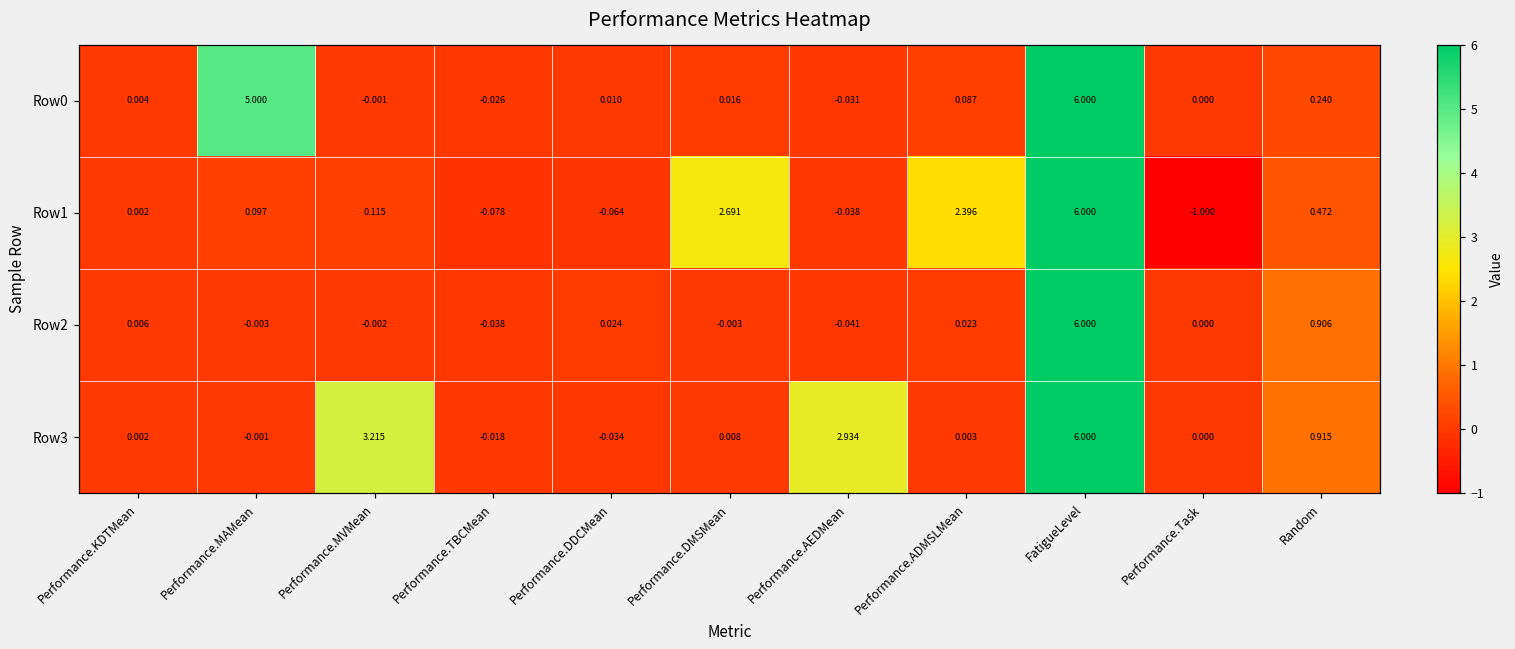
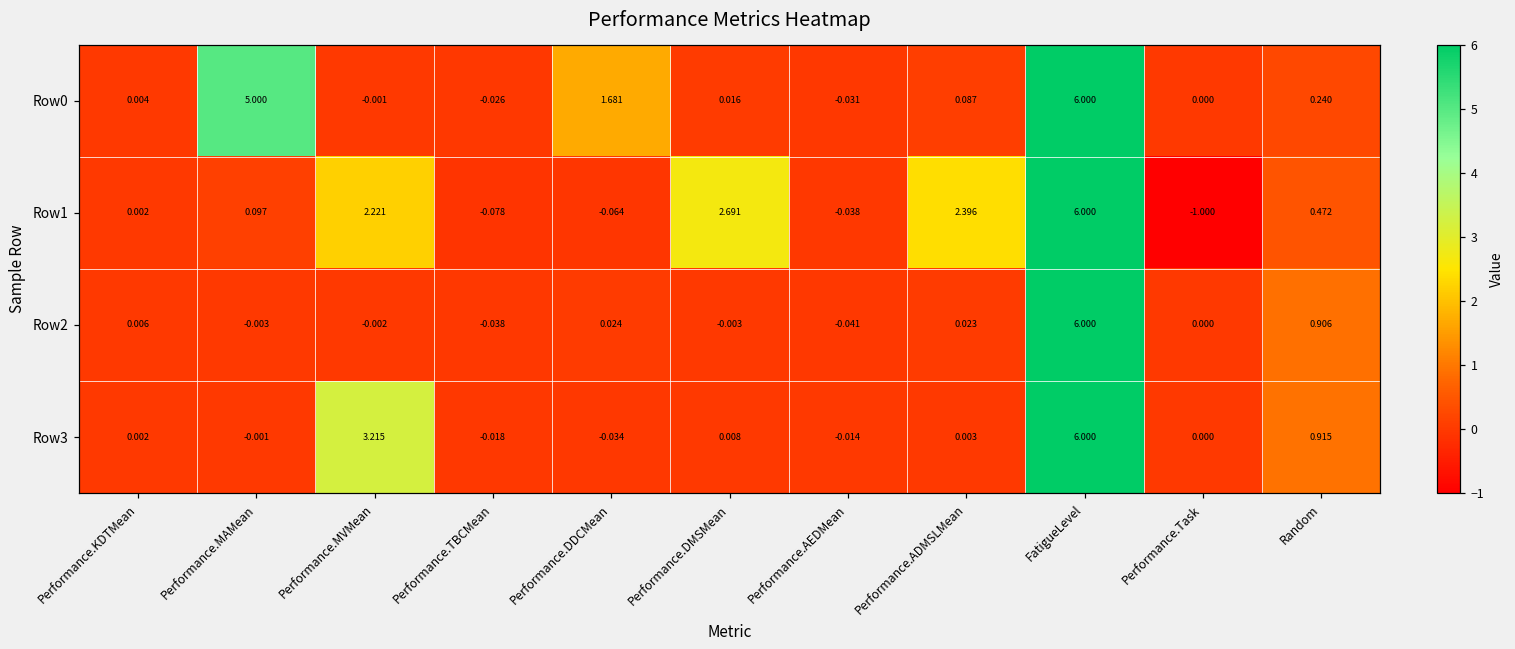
  {
    "Row0": {
      "Performance.KDTMean": 0.004,
      "Performance.MAMean": 5.000,
      "Performance.MVMean": -0.001,
      "Performance.TBCMean": -0.026,
-     "Performance.DDCMean": 0.010,
+     "Performance.DDCMean": 1.681,
      "Performance.DMSMean": 0.016,
      "Performance.AEDMean": -0.031,
      "Performance.ADMSLMean": 0.087,
      "FatigueLevel": 6.000,
      "Performance.Task": 0.000,
      "Random": 0.240
    },
    "Row1": {
      "Performance.KDTMean": 0.002,
      "Performance.MAMean": 0.097,
-     "Performance.MVMean": 0.115,
+     "Performance.MVMean": 2.221,
      "Performance.TBCMean": -0.078,
      "Performance.DDCMean": -0.064,
      "Performance.DMSMean": 2.691,
      "Performance.AEDMean": -0.038,
      "Performance.ADMSLMean": 2.396,
      "FatigueLevel": 6.000,
      "Performance.Task": -1.000,
      "Random": 0.472
    },
    "Row2": {
      "Performance.KDTMean": 0.006,
      "Performance.MAMean": -0.003,
      "Performance.MVMean": -0.002,
      "Performance.TBCMean": -0.038,
      "Performance.DDCMean": 0.024,
      "Performance.DMSMean": -0.003,
      "Performance.AEDMean": -0.041,
      "Performance.ADMSLMean": 0.023,
      "FatigueLevel": 6.000,
      "Performance.Task": 0.000,
      "Random": 0.906
    },
    "Row3": {
      "Performance.KDTMean": 0.002,
      "Performance.MAMean": -0.001,
      "Performance.MVMean": 3.215,
      "Performance.TBCMean": -0.018,
      "Performance.DDCMean": -0.034,
      "Performance.DMSMean": 0.008,
-     "Performance.AEDMean": 2.934,
+     "Performance.AEDMean": -0.014,
      "Performance.ADMSLMean": 0.003,
      "FatigueLevel": 6.000,
      "Performance.Task": 0.000,
      "Random": 0.915
    }
  }
